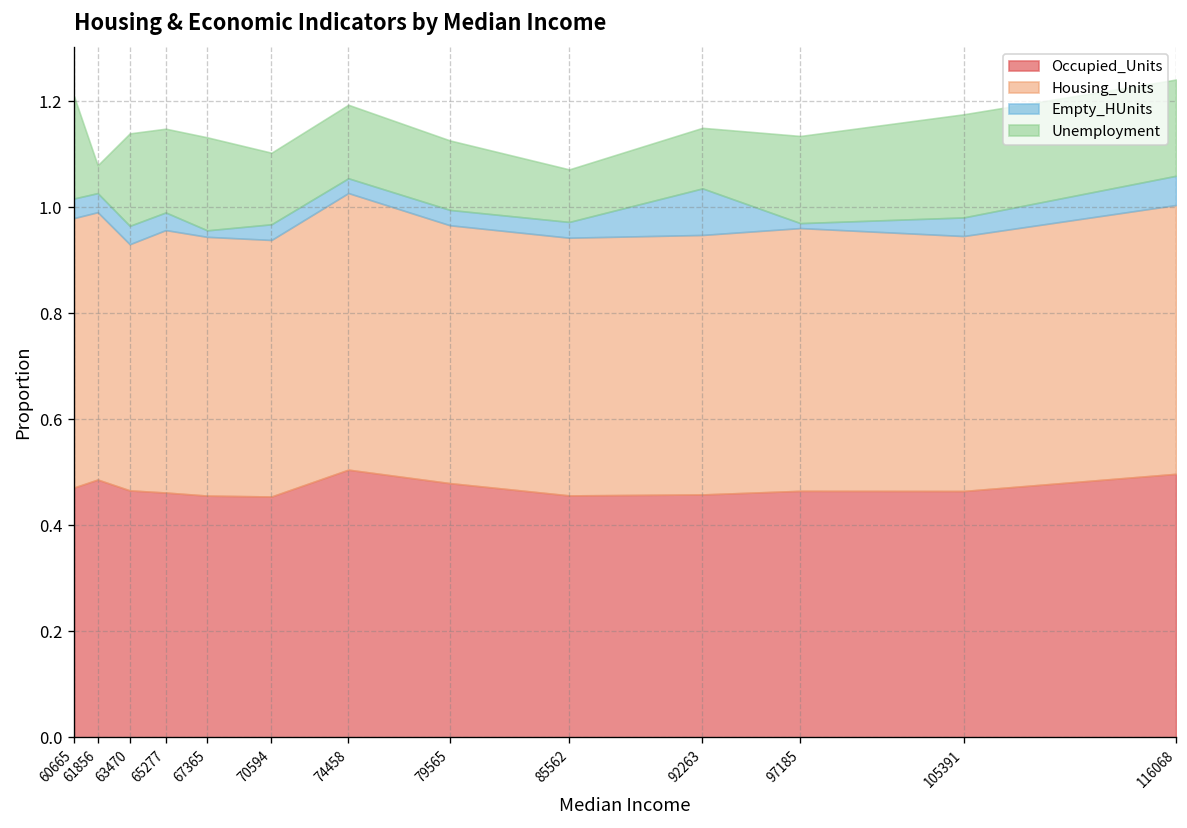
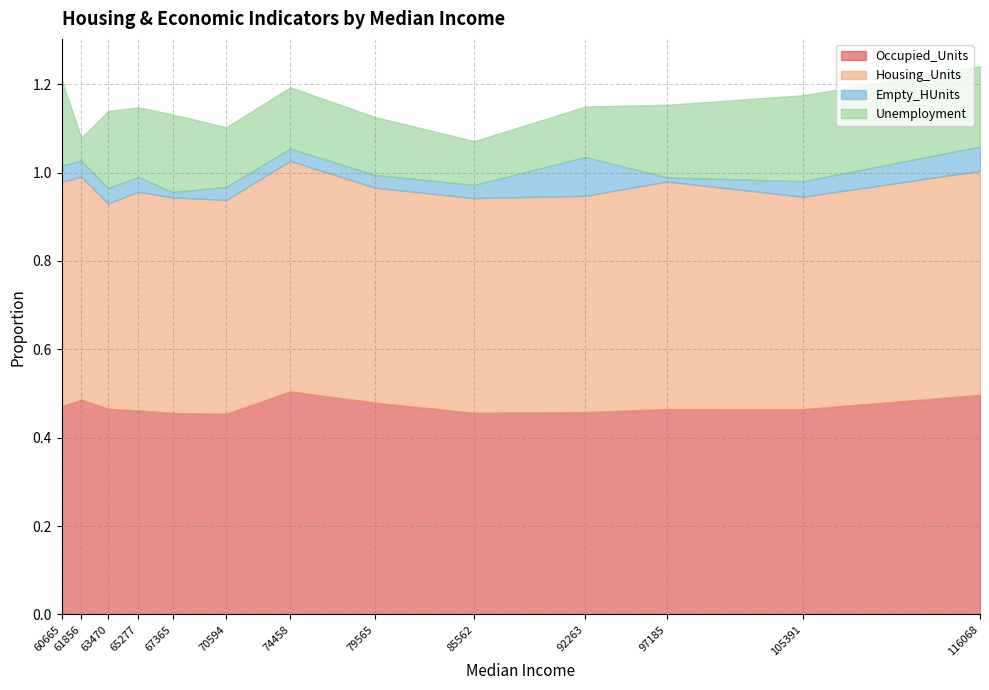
  {
    "Occupied_Units": {
      "60665": 0.47,
      "61856": 0.49,
      "63470": 0.47,
      "65277": 0.46,
      "67365": 0.46,
      "70594": 0.45,
      "74458": 0.50,
      "79565": 0.48,
      "85562": 0.46,
      "92263": 0.46,
      "97185": 0.46,
      "105391": 0.46,
      "116068": 0.50
    },
    "Housing_Units": {
      "60665": 0.51,
      "61856": 0.50,
      "63470": 0.46,
      "65277": 0.49,
      "67365": 0.49,
      "70594": 0.48,
      "74458": 0.52,
      "79565": 0.49,
      "85562": 0.49,
      "92263": 0.49,
-     "97185": 0.50,
+     "97185": 0.51,
      "105391": 0.48,
      "116068": 0.51
    },
    "Empty_HUnits": {
      "60665": 0.04,
      "61856": 0.04,
      "63470": 0.03,
      "65277": 0.03,
      "67365": 0.01,
      "70594": 0.03,
      "74458": 0.03,
      "79565": 0.03,
      "85562": 0.03,
      "92263": 0.09,
      "97185": 0.01,
      "105391": 0.04,
      "116068": 0.06
    },
    "Unemployment": {
      "60665": 0.19,
      "61856": 0.05,
      "63470": 0.17,
      "65277": 0.16,
      "67365": 0.18,
      "70594": 0.13,
      "74458": 0.14,
      "79565": 0.13,
      "85562": 0.10,
      "92263": 0.11,
      "97185": 0.16,
      "105391": 0.19,
      "116068": 0.18
    }
  }
